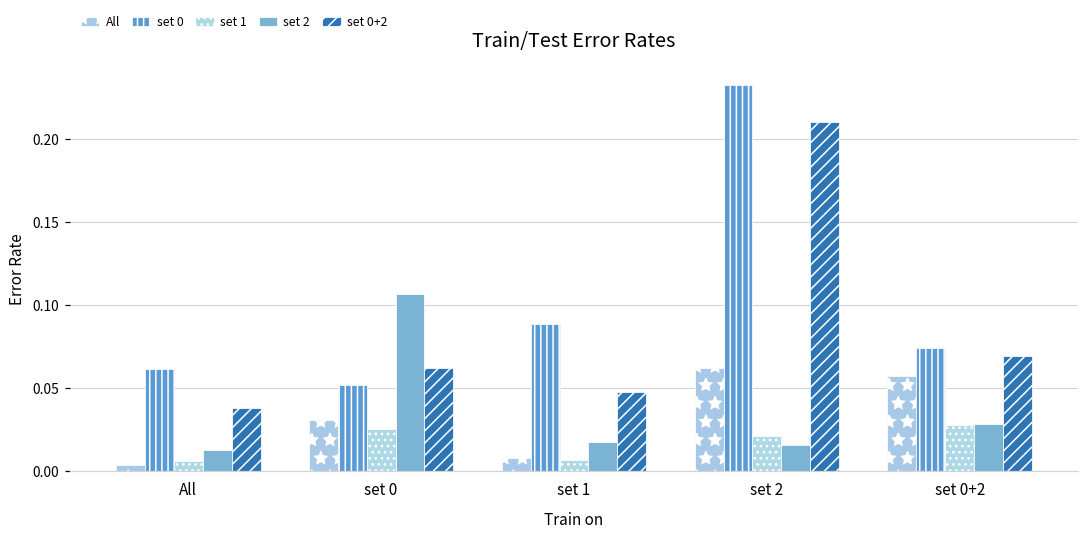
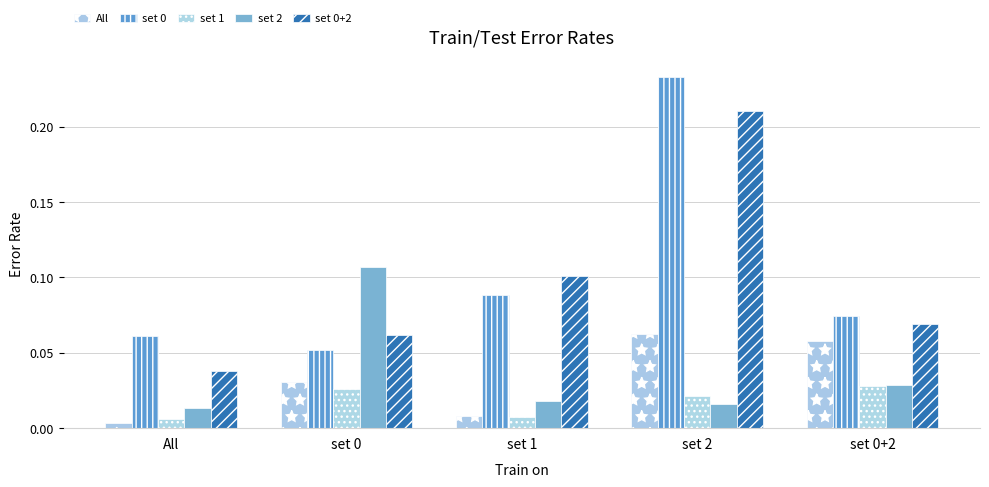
  {
    "set 0+2": {
      "All": 0.038,
      "set 0": 0.062,
-     "set 1": 0.048,
+     "set 1": 0.101,
      "set 2": 0.210,
      "set 0+2": 0.069
    }
  }
